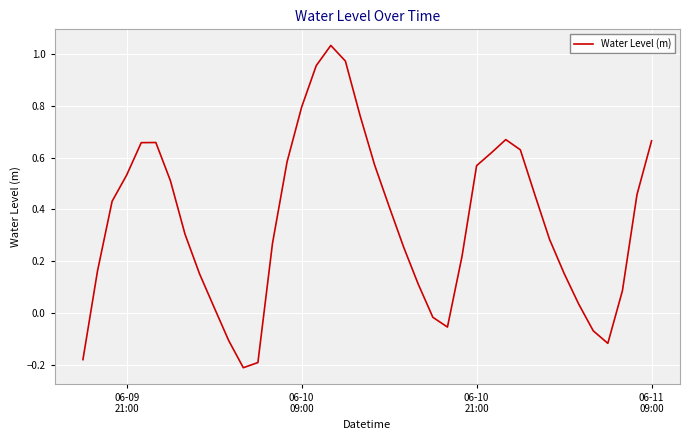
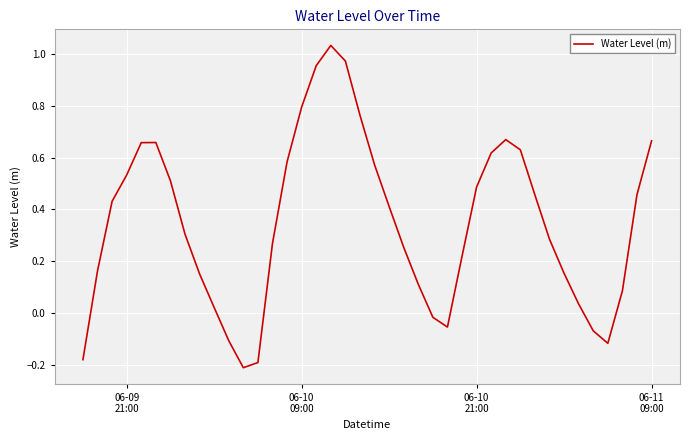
  {
    "06-09 21:00": 0.53,
    "06-10 09:00": 0.79,
-   "06-10 21:00": 0.57,
+   "06-10 21:00": 0.49,
    "06-11 09:00": 0.66
  }
